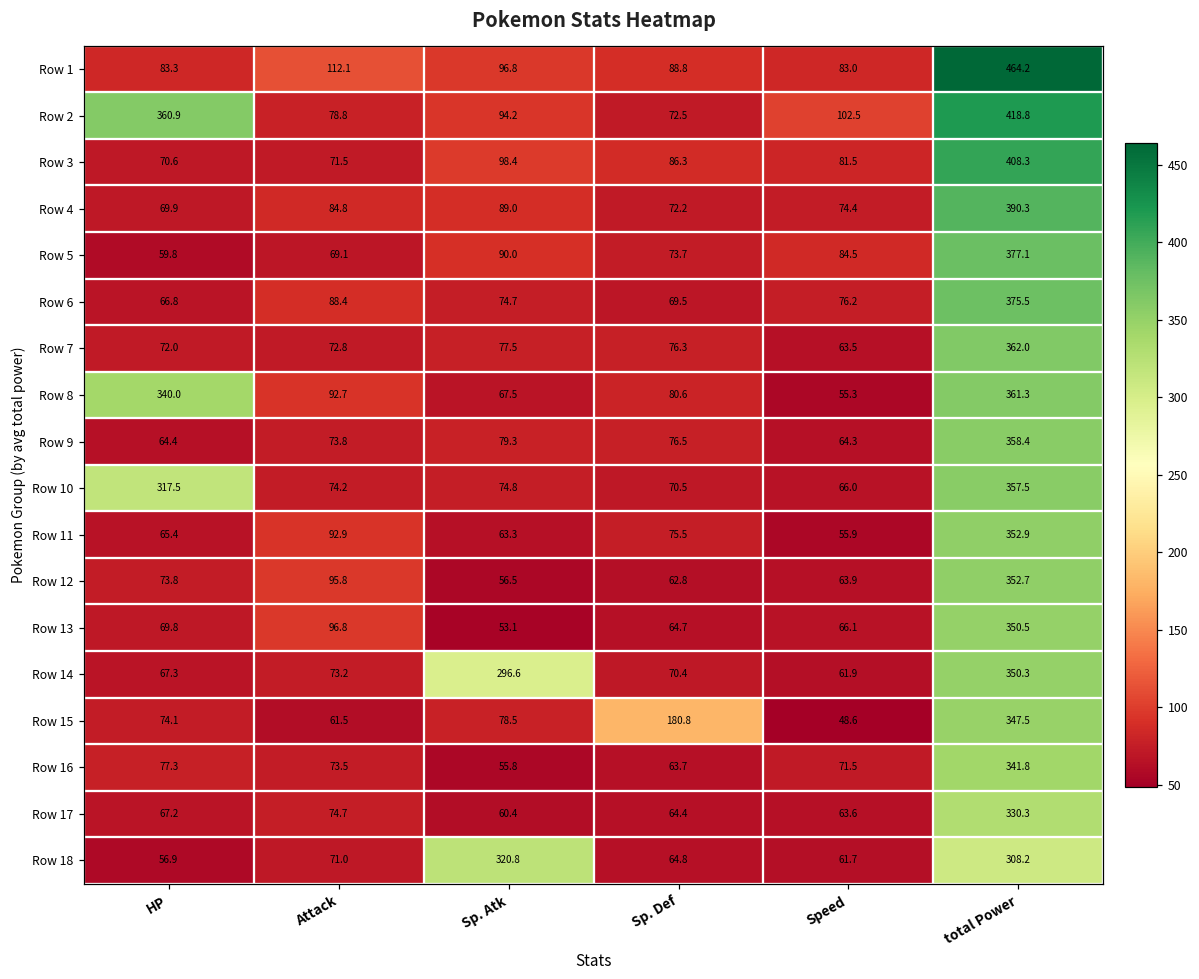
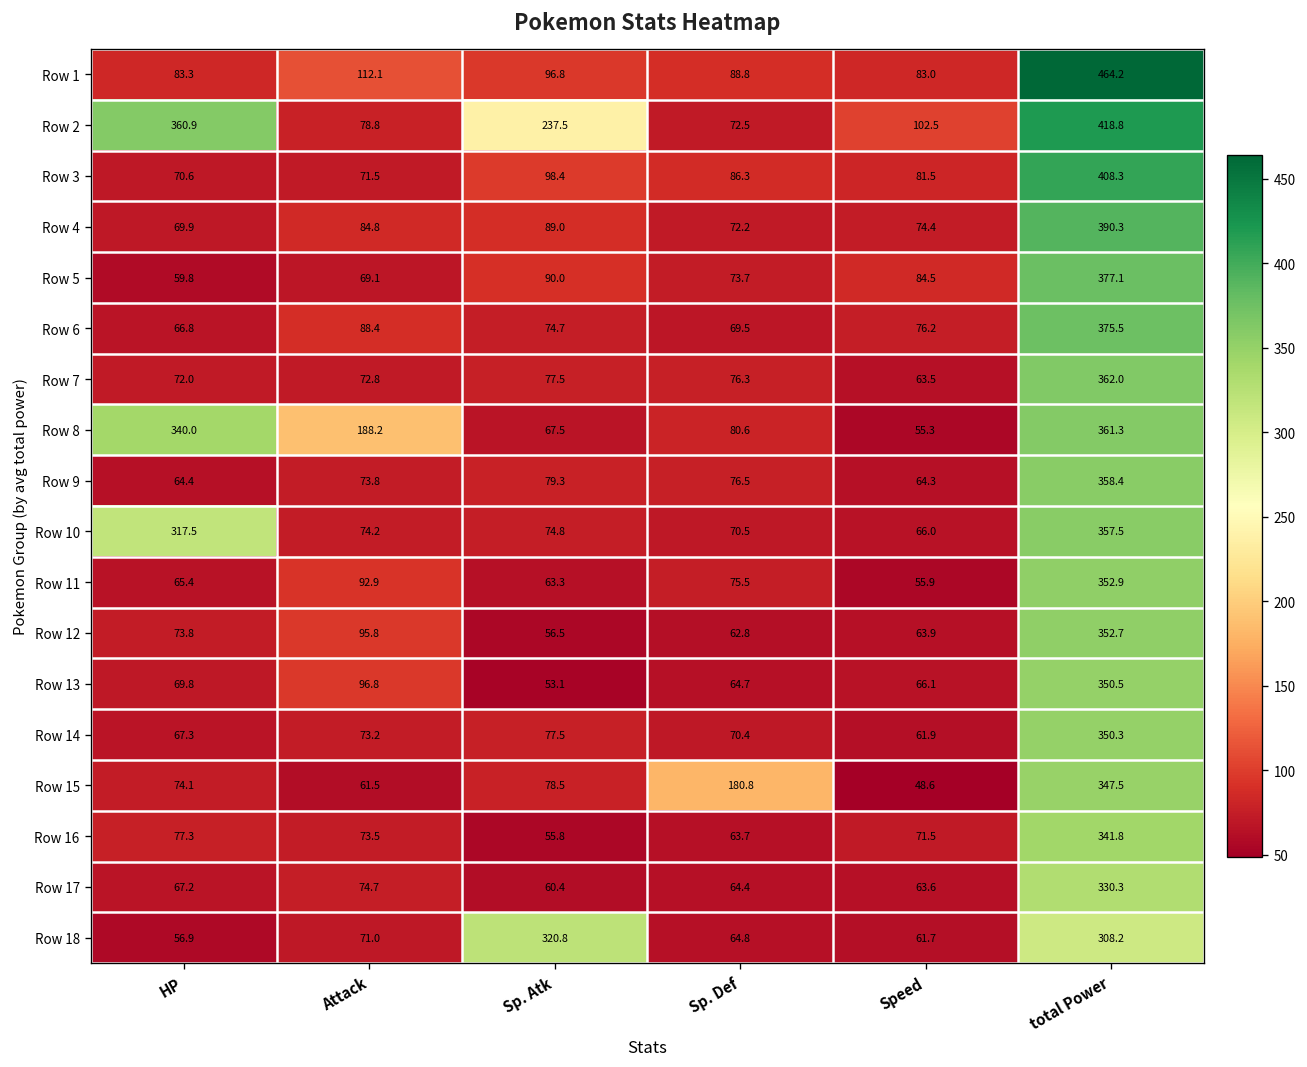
  {
    "Row 1": {
      "HP": 83.3,
      "Attack": 112.1,
      "Sp. Atk": 96.8,
      "Sp. Def": 88.8,
      "Speed": 83.0,
      "total Power": 464.2
    },
    "Row 2": {
      "HP": 360.9,
      "Attack": 78.8,
-     "Sp. Atk": 94.2,
+     "Sp. Atk": 237.5,
      "Sp. Def": 72.5,
      "Speed": 102.5,
      "total Power": 418.8
    },
    "Row 3": {
      "HP": 70.6,
      "Attack": 71.5,
      "Sp. Atk": 98.4,
      "Sp. Def": 86.3,
      "Speed": 81.5,
      "total Power": 408.3
    },
    "Row 4": {
      "HP": 69.9,
      "Attack": 84.8,
      "Sp. Atk": 89.0,
      "Sp. Def": 72.2,
      "Speed": 74.4,
      "total Power": 390.3
    },
    "Row 5": {
      "HP": 59.8,
      "Attack": 69.1,
      "Sp. Atk": 90.0,
      "Sp. Def": 73.7,
      "Speed": 84.5,
      "total Power": 377.1
    },
    "Row 6": {
      "HP": 66.8,
      "Attack": 88.4,
      "Sp. Atk": 74.7,
      "Sp. Def": 69.5,
      "Speed": 76.2,
      "total Power": 375.5
    },
    "Row 7": {
      "HP": 72.0,
      "Attack": 72.8,
      "Sp. Atk": 77.5,
      "Sp. Def": 76.3,
      "Speed": 63.5,
      "total Power": 362.0
    },
    "Row 8": {
      "HP": 340.0,
-     "Attack": 92.7,
+     "Attack": 188.2,
      "Sp. Atk": 67.5,
      "Sp. Def": 80.6,
      "Speed": 55.3,
      "total Power": 361.3
    },
    "Row 9": {
      "HP": 64.4,
      "Attack": 73.8,
      "Sp. Atk": 79.3,
      "Sp. Def": 76.5,
      "Speed": 64.3,
      "total Power": 358.4
    },
    "Row 10": {
      "HP": 317.5,
      "Attack": 74.2,
      "Sp. Atk": 74.8,
      "Sp. Def": 70.5,
      "Speed": 66.0,
      "total Power": 357.5
    },
    "Row 11": {
      "HP": 65.4,
      "Attack": 92.9,
      "Sp. Atk": 63.3,
      "Sp. Def": 75.5,
      "Speed": 55.9,
      "total Power": 352.9
    },
    "Row 12": {
      "HP": 73.8,
      "Attack": 95.8,
      "Sp. Atk": 56.5,
      "Sp. Def": 62.8,
      "Speed": 63.9,
      "total Power": 352.7
    },
    "Row 13": {
      "HP": 69.8,
      "Attack": 96.8,
      "Sp. Atk": 53.1,
      "Sp. Def": 64.7,
      "Speed": 66.1,
      "total Power": 350.5
    },
    "Row 14": {
      "HP": 67.3,
      "Attack": 73.2,
-     "Sp. Atk": 296.6,
+     "Sp. Atk": 77.5,
      "Sp. Def": 70.4,
      "Speed": 61.9,
      "total Power": 350.3
    },
    "Row 15": {
      "HP": 74.1,
      "Attack": 61.5,
      "Sp. Atk": 78.5,
      "Sp. Def": 180.8,
      "Speed": 48.6,
      "total Power": 347.5
    },
    "Row 16": {
      "HP": 77.3,
      "Attack": 73.5,
      "Sp. Atk": 55.8,
      "Sp. Def": 63.7,
      "Speed": 71.5,
      "total Power": 341.8
    },
    "Row 17": {
      "HP": 67.2,
      "Attack": 74.7,
      "Sp. Atk": 60.4,
      "Sp. Def": 64.4,
      "Speed": 63.6,
      "total Power": 330.3
    },
    "Row 18": {
      "HP": 56.9,
      "Attack": 71.0,
      "Sp. Atk": 320.8,
      "Sp. Def": 64.8,
      "Speed": 61.7,
      "total Power": 308.2
    }
  }
